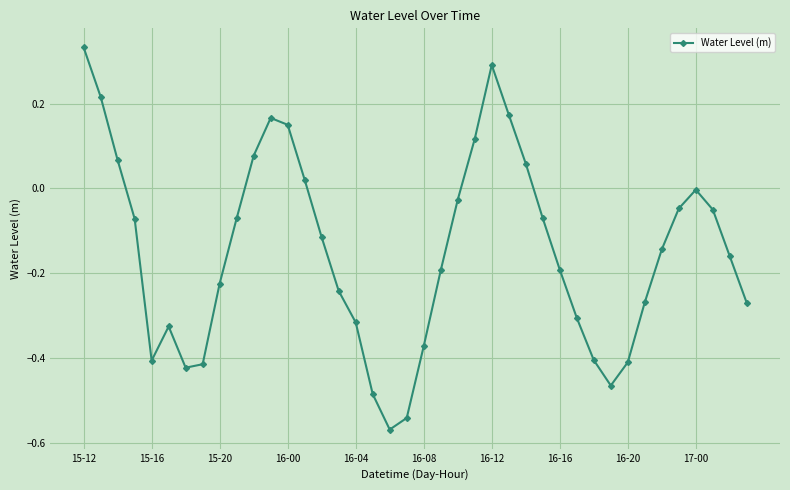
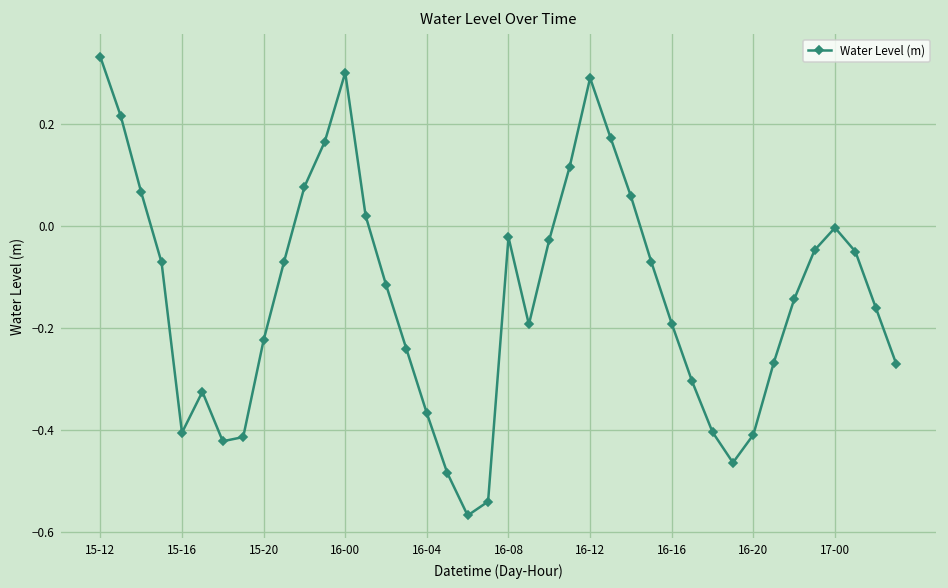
  {
    "15-12": 0.33,
    "15-16": -0.41,
    "15-20": -0.22,
-   "16-00": 0.15,
-   "16-04": -0.32,
-   "16-08": -0.37,
+   "16-00": 0.30,
+   "16-04": -0.37,
+   "16-08": -0.02,
    "16-12": 0.29,
    "16-16": -0.19,
    "16-20": -0.41,
    "17-00": 0.00
  }
